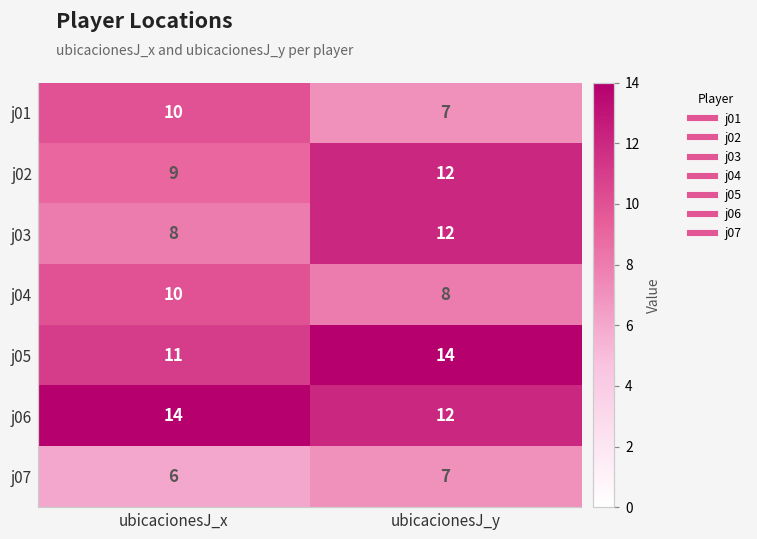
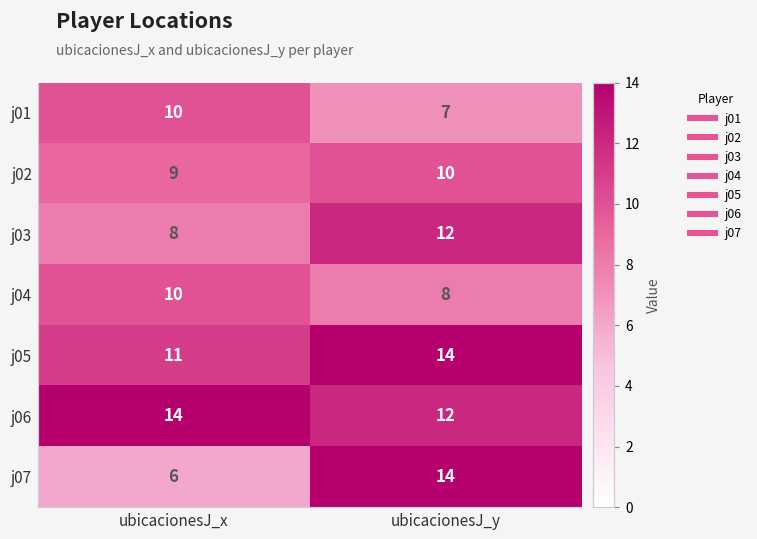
  {
    "j01": {
      "ubicacionesJ_x": 10,
      "ubicacionesJ_y": 7
    },
    "j02": {
      "ubicacionesJ_x": 9,
-     "ubicacionesJ_y": 12
+     "ubicacionesJ_y": 10
    },
    "j03": {
      "ubicacionesJ_x": 8,
      "ubicacionesJ_y": 12
    },
    "j04": {
      "ubicacionesJ_x": 10,
      "ubicacionesJ_y": 8
    },
    "j05": {
      "ubicacionesJ_x": 11,
      "ubicacionesJ_y": 14
    },
    "j06": {
      "ubicacionesJ_x": 14,
      "ubicacionesJ_y": 12
    },
    "j07": {
      "ubicacionesJ_x": 6,
-     "ubicacionesJ_y": 7
+     "ubicacionesJ_y": 14
    }
  }
